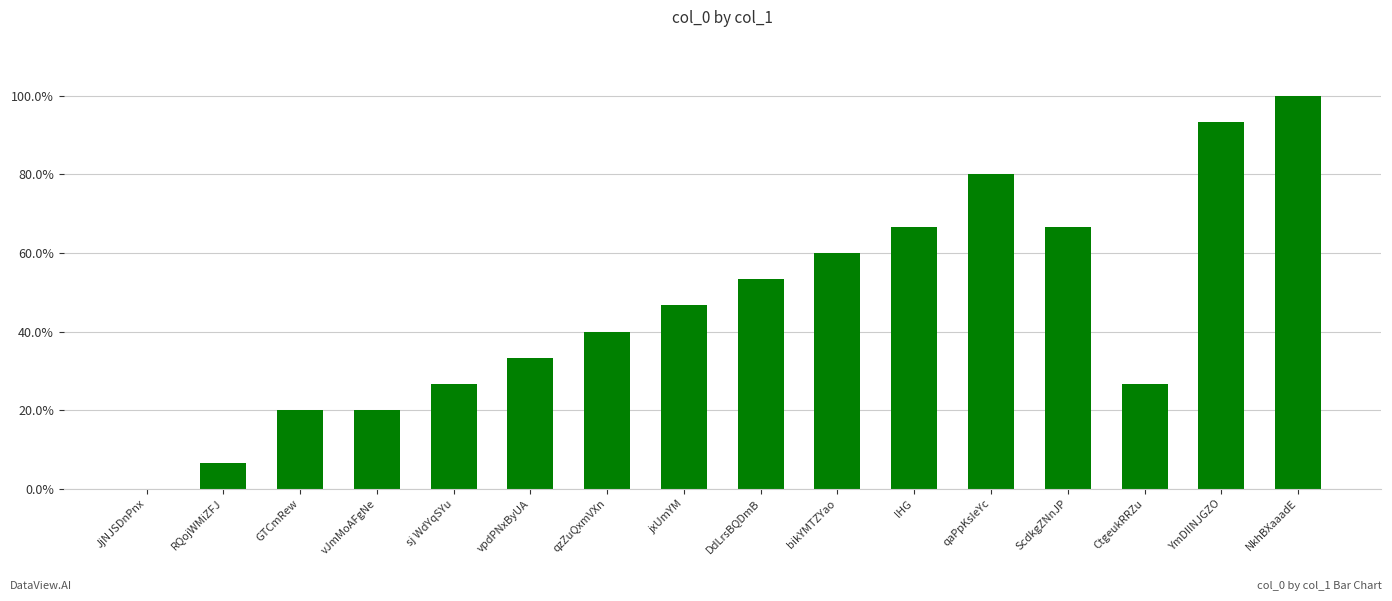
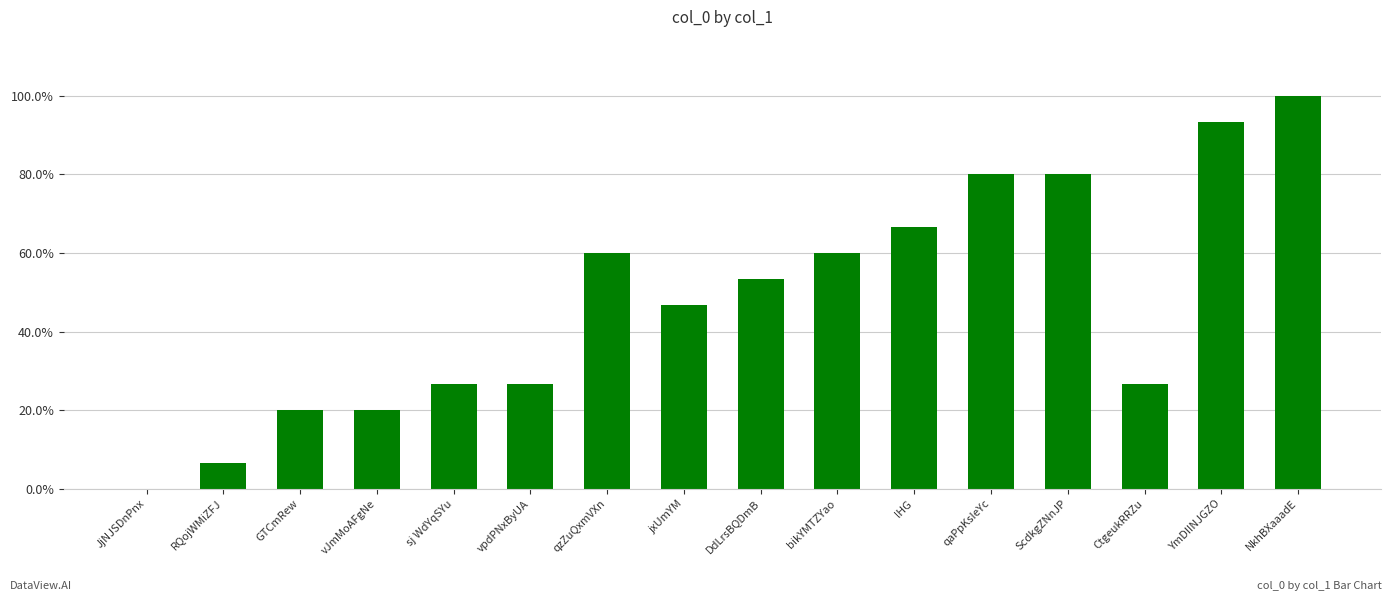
  {
    "JjNJSDnPnx": "0%",
    "RQojWMiZFJ": "7%",
    "GTCmRew": "20%",
    "vJmMoAFgNe": "20%",
    "sj WdYqSYu": "27%",
-   "vpdPNxByUA": "33%",
-   "qzZuQxmVXn": "40%",
+   "vpdPNxByUA": "27%",
+   "qzZuQxmVXn": "60%",
    "jxUmYM": "47%",
    "DdLrsBQDmB": "53%",
    "bikYMTZYao": "60%",
    "lHG": "67%",
    "qaPpKsIeYc": "80%",
-   "ScdkgZNnJP": "67%",
+   "ScdkgZNnJP": "80%",
    "CtgeukRRZu": "27%",
    "YmDIINJGZO": "93%",
    "NkhBXaaadE": "100%"
  }
